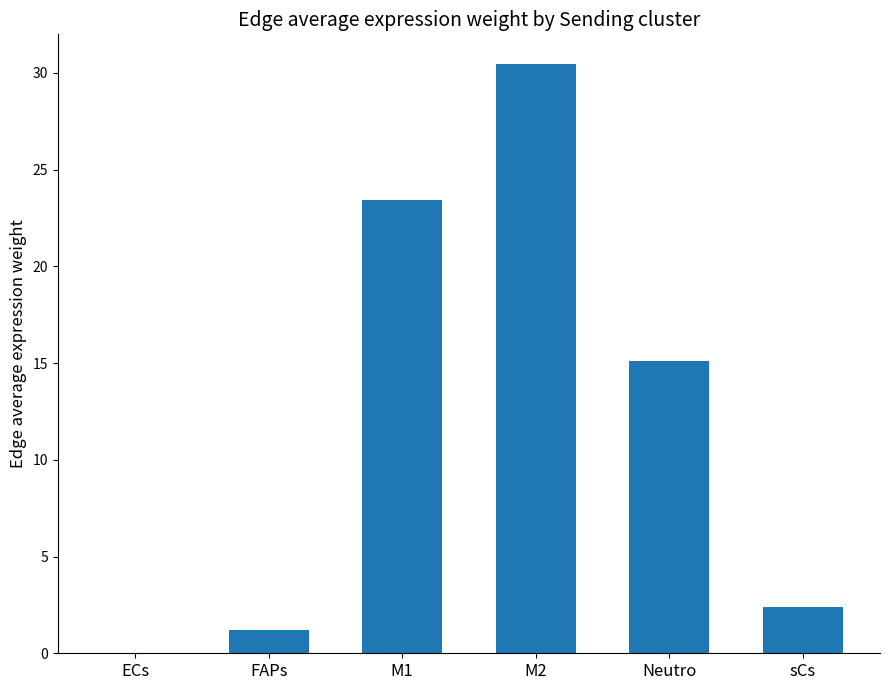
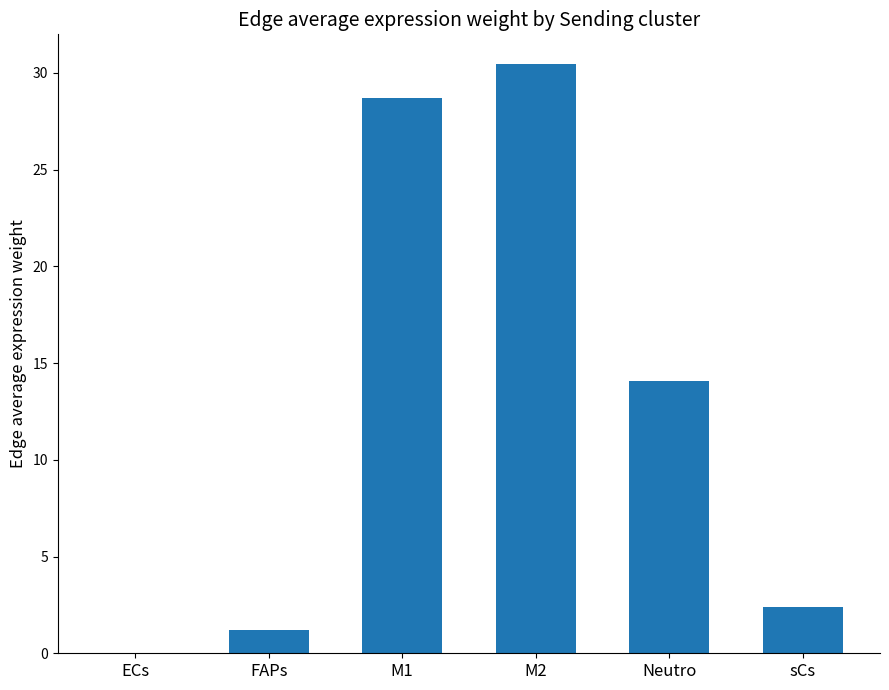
  {
    "FAPs": 1.2,
-   "M1": 23.4,
+   "M1": 28.7,
    "M2": 30.5,
-   "Neutro": 15.1,
+   "Neutro": 14.1,
    "sCs": 2.4
  }
